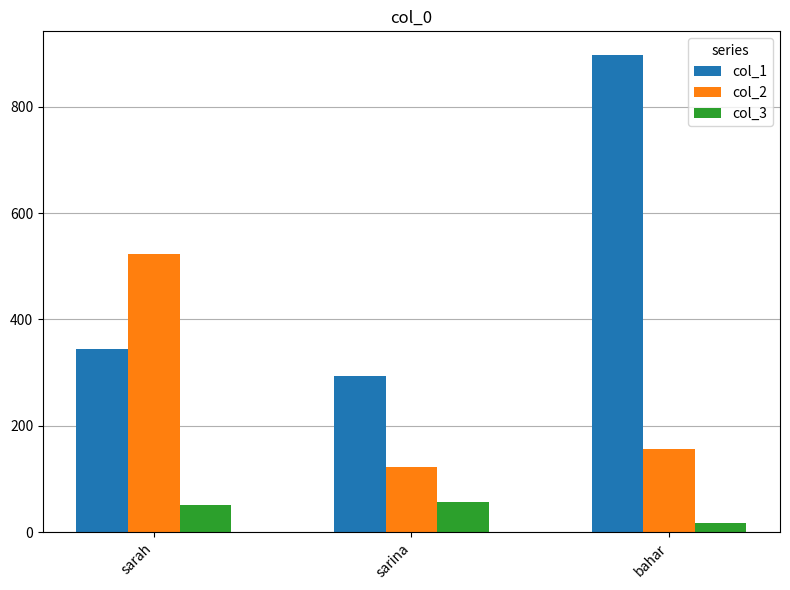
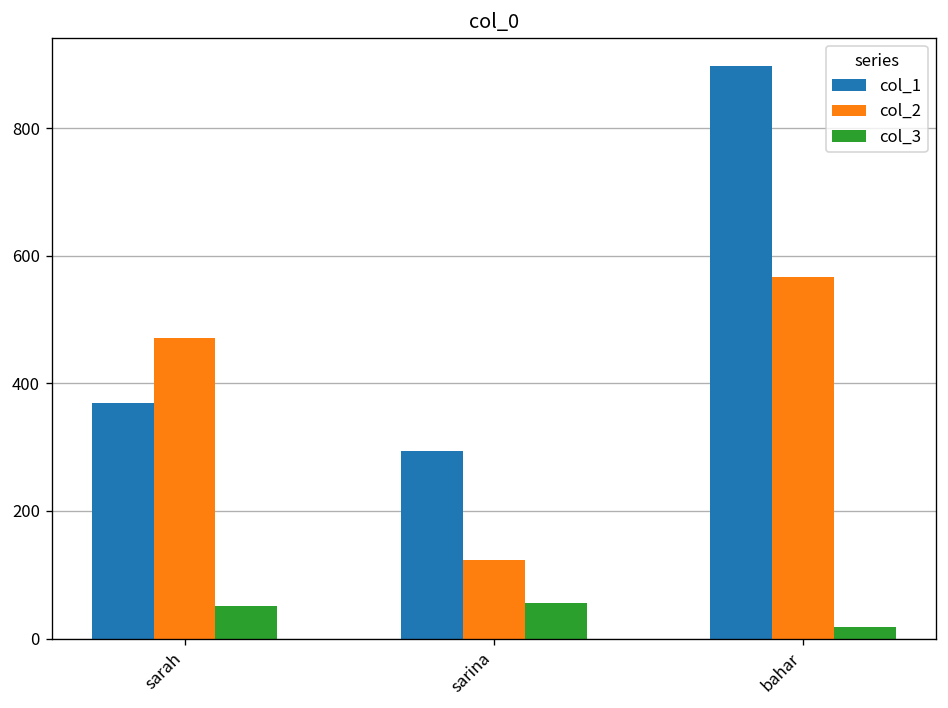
  {
    "col_1": {
-     "sarah": 350,
+     "sarah": 370,
      "sarina": 290,
      "bahar": 900
    },
    "col_2": {
-     "sarah": 520,
+     "sarah": 470,
      "sarina": 120,
-     "bahar": 160
+     "bahar": 570
    },
    "col_3": {
      "sarah": 50,
      "sarina": 60,
      "bahar": 20
    }
  }
